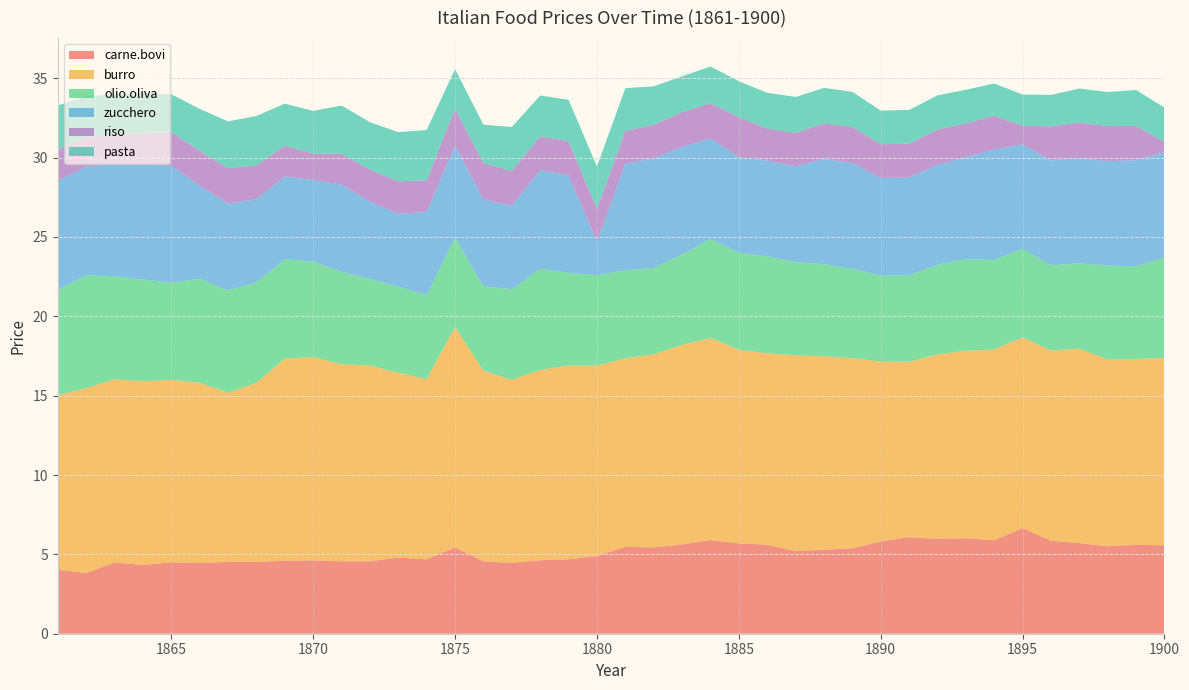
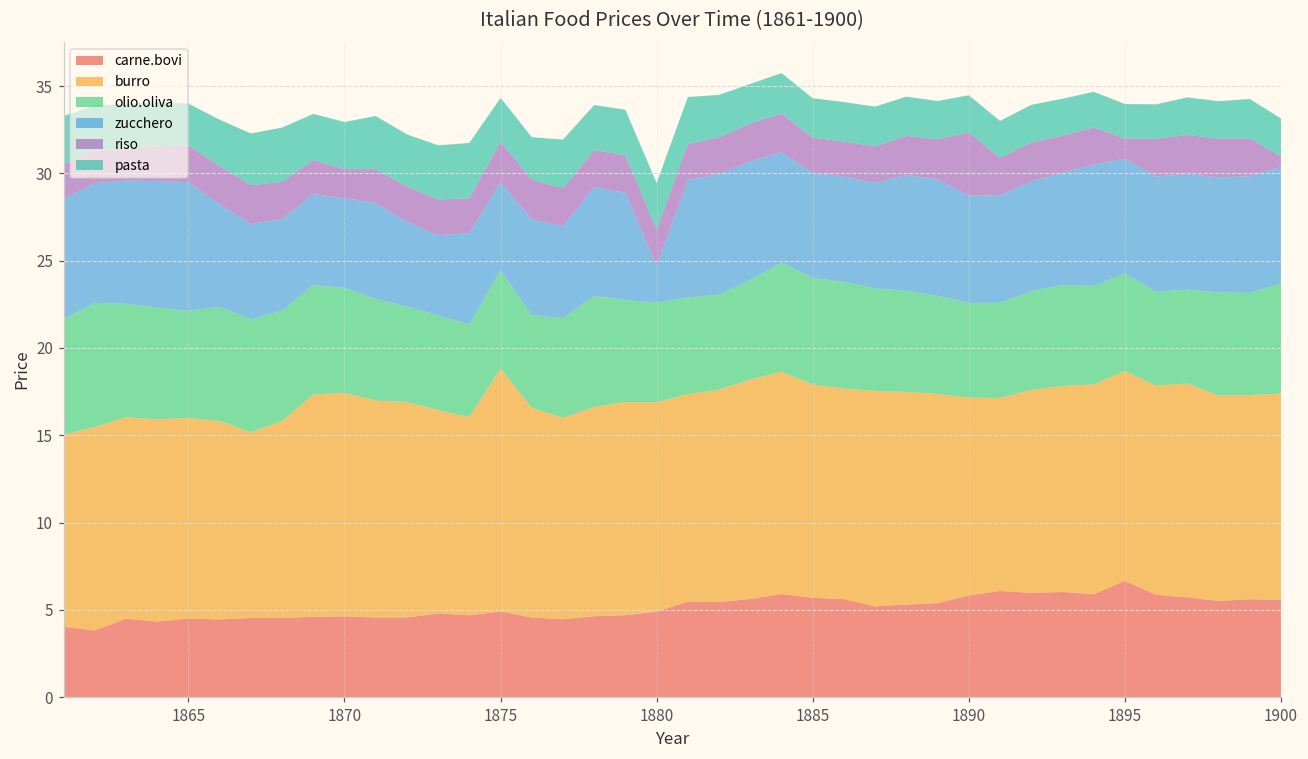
  {
    "carne.bovi": {
      "1865": 4.5,
      "1870": 4.6,
-     "1875": 5.4,
+     "1875": 4.9,
      "1880": 4.9,
      "1885": 5.7,
      "1890": 5.8,
      "1895": 6.7,
      "1900": 5.6
    },
    "burro": {
      "1865": 11.5,
      "1870": 12.8,
      "1875": 13.9,
      "1880": 12.0,
      "1885": 12.2,
      "1890": 11.3,
      "1895": 12.0,
      "1900": 11.8
    },
    "zucchero": {
      "1865": 7.4,
      "1870": 5.1,
-     "1875": 5.8,
+     "1875": 5.1,
      "1880": 2.1,
      "1885": 6.0,
      "1890": 6.1,
      "1895": 6.6,
      "1900": 6.6
    },
    "riso": {
      "1865": 2.1,
      "1870": 1.7,
      "1875": 2.3,
      "1880": 2.1,
-     "1885": 2.5,
-     "1890": 2.1,
+     "1885": 2.0,
+     "1890": 3.6,
      "1895": 1.2,
      "1900": 0.6
    }
  }
